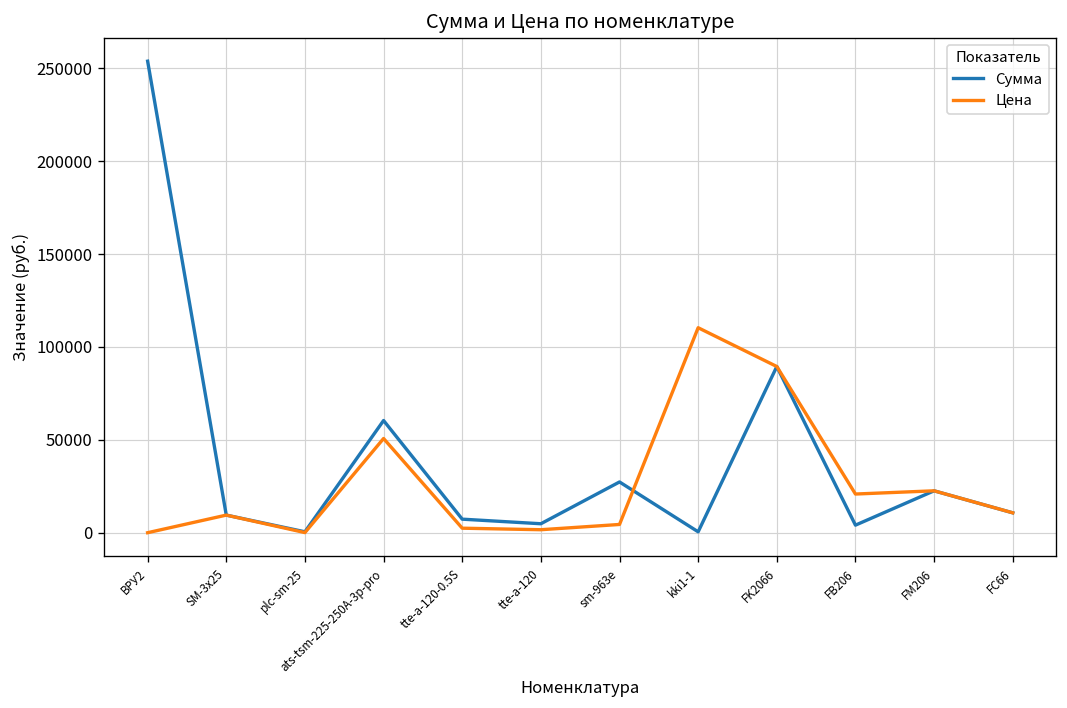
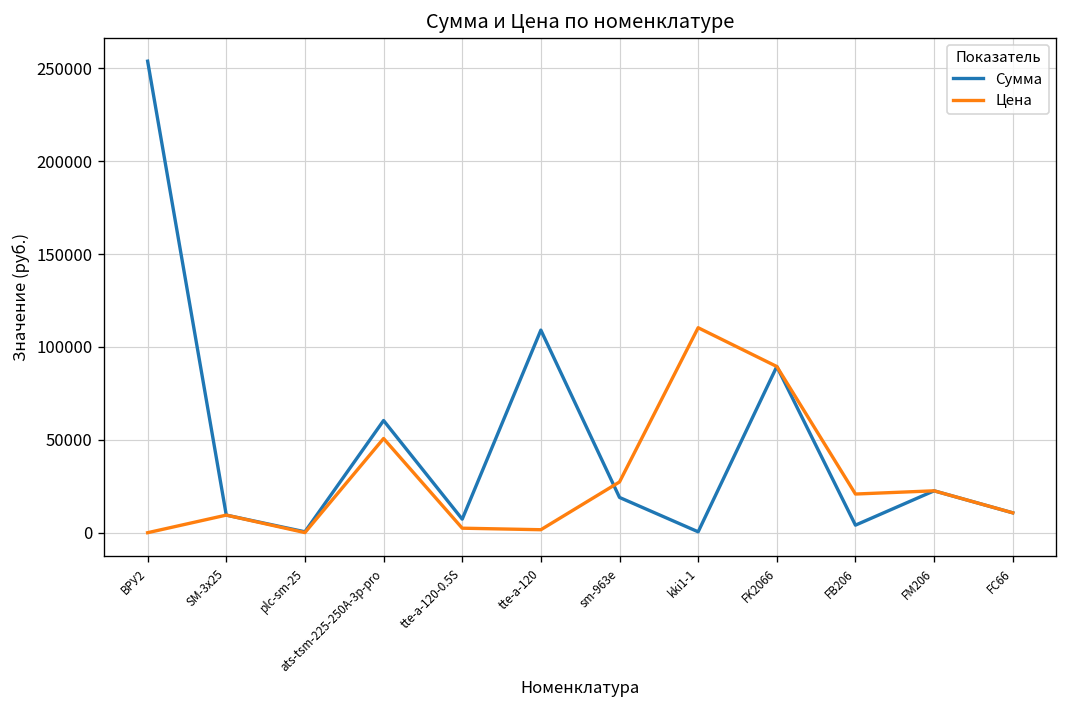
  {
    "Сумма": {
      "ВРУ2": 254000,
      "ats-tsm-225-250A-3p-pro": 60000,
      "tte-a-120-0.5S": 7000,
-     "tte-a-120": 5000,
-     "sm-963e": 27000,
+     "tte-a-120": 109000,
+     "sm-963e": 19000,
      "kki1-1": 0,
      "FB206": 4000
    },
    "Цена": {
      "ВРУ2": 0,
      "ats-tsm-225-250A-3p-pro": 51000,
      "tte-a-120-0.5S": 2000,
      "tte-a-120": 2000,
-     "sm-963e": 4000,
+     "sm-963e": 27000,
      "kki1-1": 110000,
      "FB206": 21000
    }
  }
